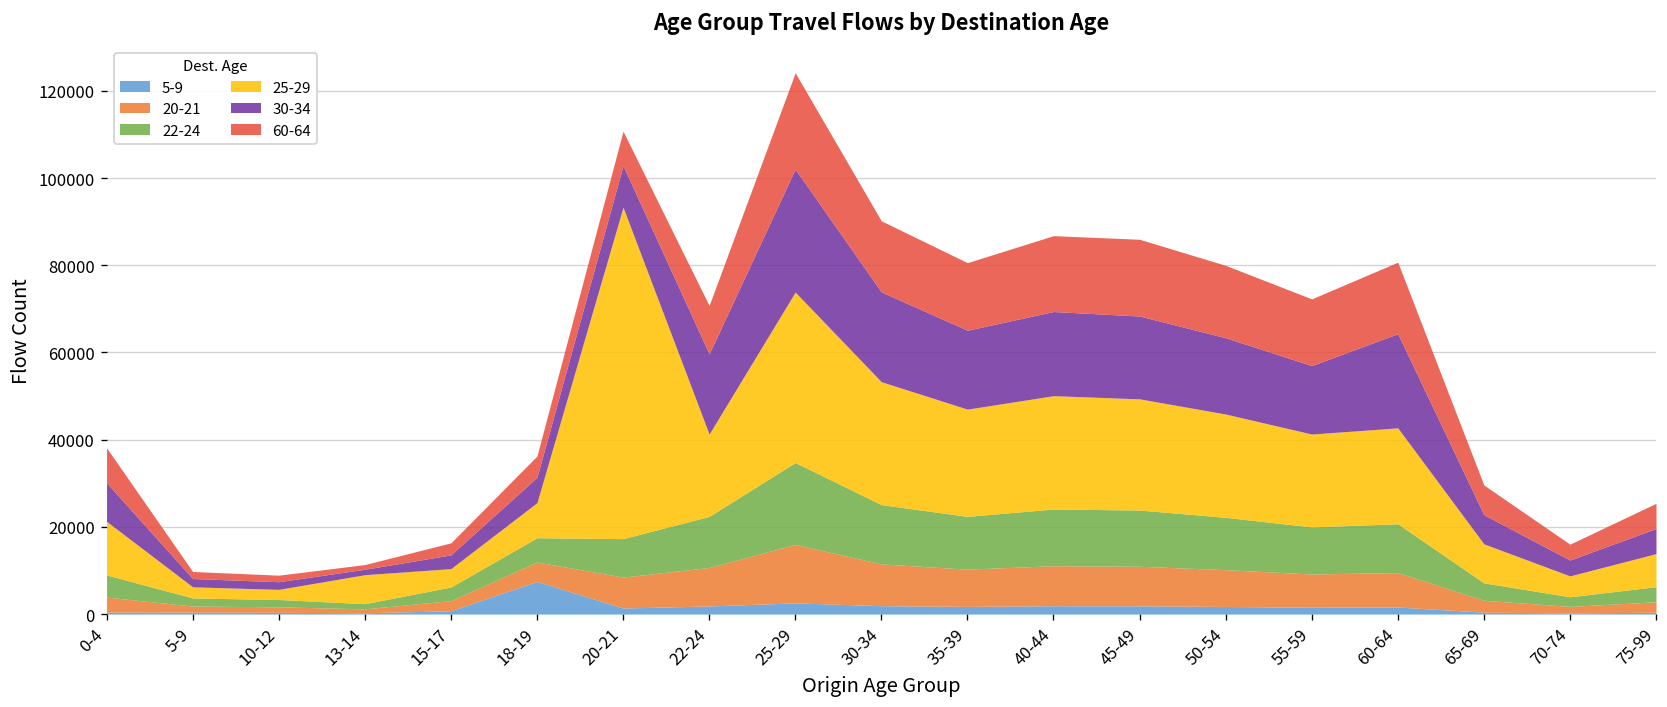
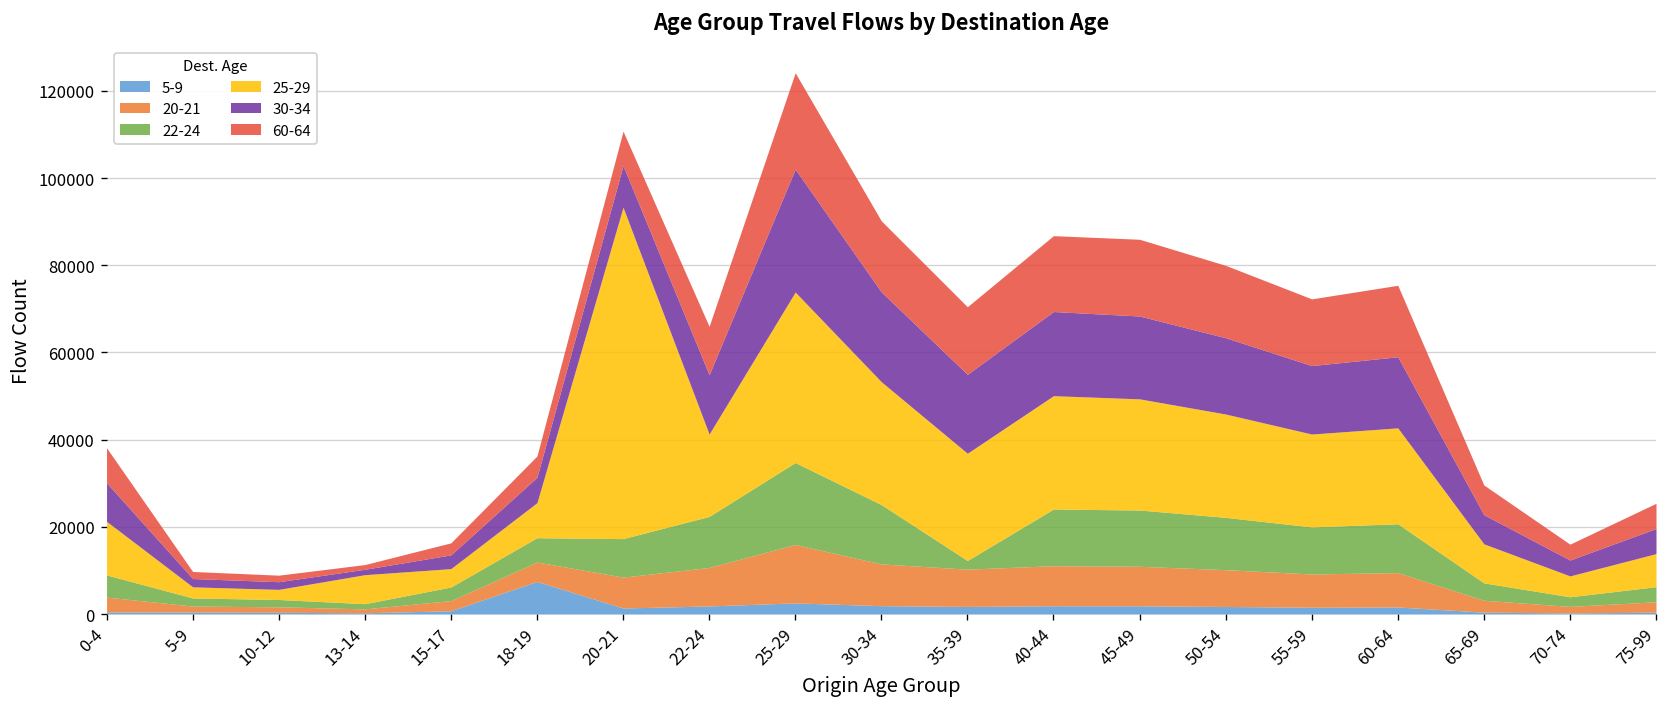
  {
    "5-9": {
      "15-17": 1000,
      "18-19": 7000,
      "20-21": 1000,
      "22-24": 2000,
      "25-29": 3000,
      "30-34": 2000,
      "35-39": 2000,
      "40-44": 2000,
      "45-49": 2000,
      "50-54": 2000,
      "55-59": 2000,
      "60-64": 2000
    },
    "22-24": {
      "0-4": 5000,
      "5-9": 2000,
      "10-12": 2000,
      "13-14": 1000,
      "15-17": 3000,
      "18-19": 6000,
      "20-21": 9000,
      "22-24": 12000,
      "25-29": 19000,
      "30-34": 14000,
-     "35-39": 12000,
+     "35-39": 2000,
      "40-44": 13000,
      "45-49": 13000,
      "50-54": 12000,
      "55-59": 11000,
      "60-64": 11000,
      "65-69": 4000,
      "70-74": 2000,
      "75-99": 3000
    },
    "25-29": {
      "0-4": 12000,
      "5-9": 3000,
      "10-12": 2000,
      "13-14": 7000,
      "15-17": 4000,
      "18-19": 8000,
      "20-21": 76000,
      "22-24": 19000,
      "25-29": 39000,
      "30-34": 28000,
      "35-39": 25000,
      "40-44": 26000,
      "45-49": 26000,
      "50-54": 24000,
      "55-59": 21000,
      "60-64": 22000,
      "65-69": 9000,
      "70-74": 5000,
      "75-99": 8000
    },
    "30-34": {
      "0-4": 9000,
      "5-9": 2000,
      "10-12": 2000,
      "13-14": 1000,
      "15-17": 3000,
      "18-19": 6000,
      "20-21": 10000,
-     "22-24": 18000,
+     "22-24": 14000,
      "25-29": 28000,
      "30-34": 21000,
      "35-39": 18000,
      "40-44": 19000,
      "45-49": 19000,
      "50-54": 18000,
      "55-59": 16000,
-     "60-64": 22000,
+     "60-64": 16000,
      "65-69": 7000,
      "70-74": 4000,
      "75-99": 6000
    }
  }
